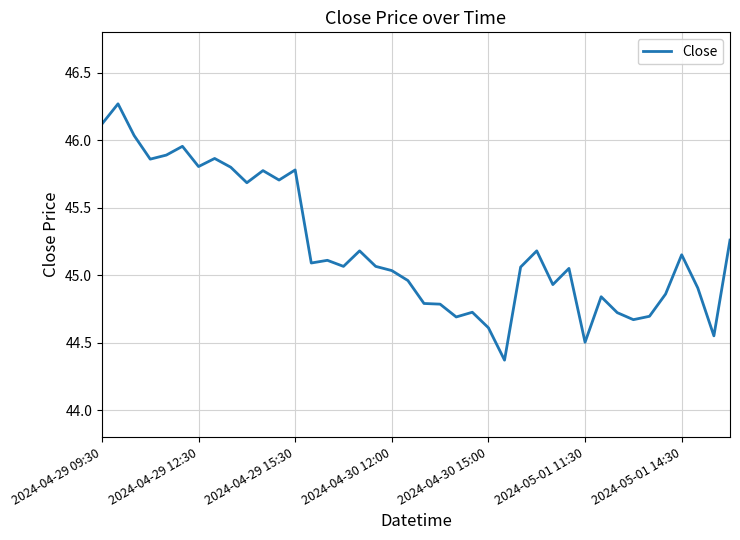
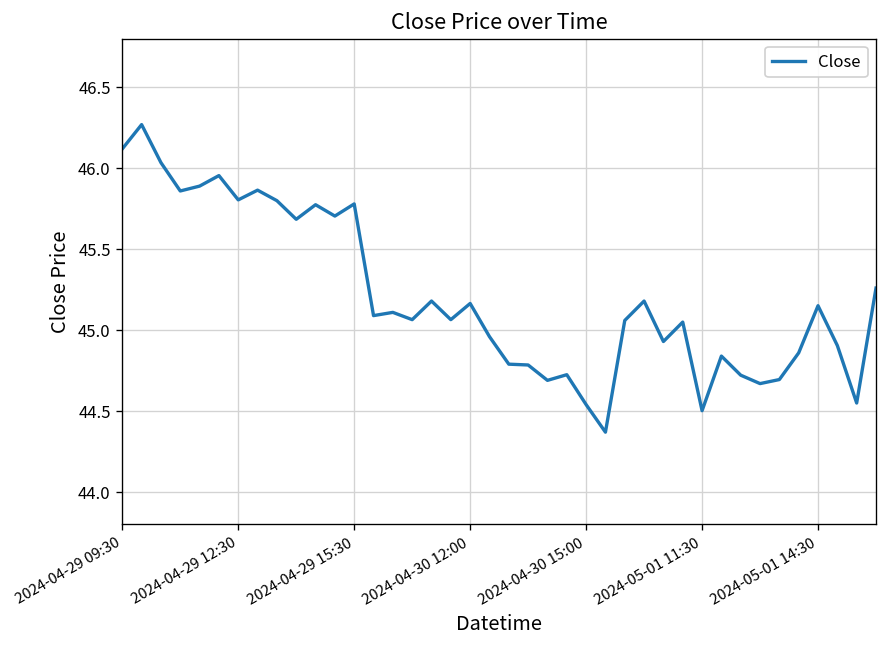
  {
    "2024-04-29 09:30": 46.12,
    "2024-04-29 12:30": 45.81,
    "2024-04-29 15:30": 45.78,
-   "2024-04-30 12:00": 45.03,
-   "2024-04-30 15:00": 44.61,
+   "2024-04-30 12:00": 45.17,
+   "2024-04-30 15:00": 44.54,
    "2024-05-01 11:30": 44.50,
    "2024-05-01 14:30": 45.15
  }
